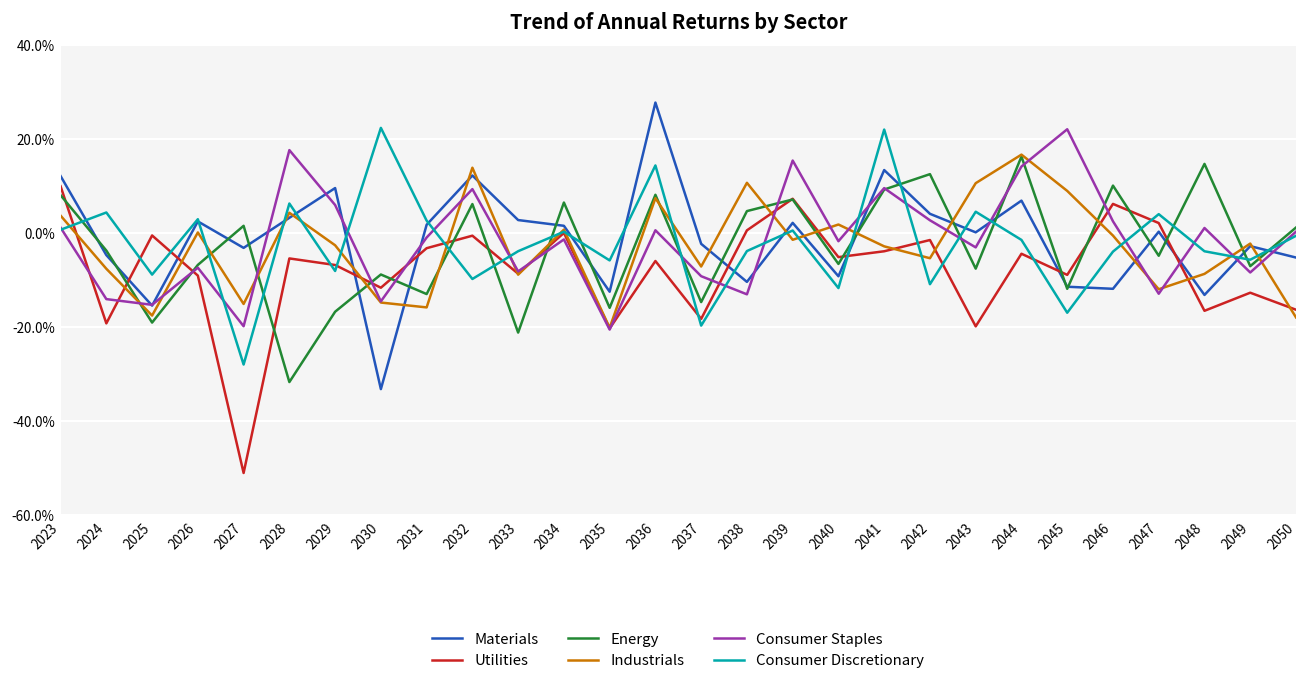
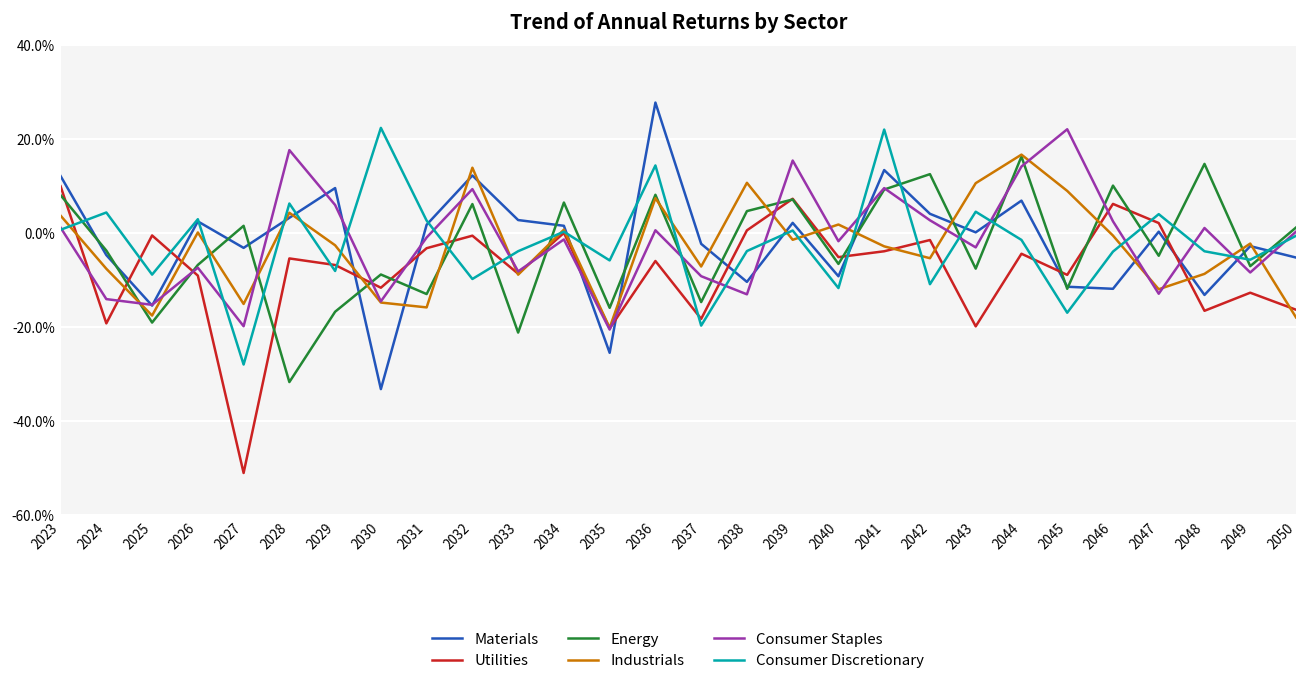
  {
    "Materials": {
      "2023": "12%",
      "2024": "-5%",
      "2027": "-3%",
      "2028": "3%",
      "2029": "10%",
      "2030": "-33%",
      "2031": "2%",
      "2032": "12%",
      "2033": "3%",
      "2034": "2%",
-     "2035": "-12%",
+     "2035": "-25%",
      "2036": "28%",
      "2037": "-2%",
      "2038": "-10%",
      "2039": "2%",
      "2040": "-9%",
      "2041": "13%",
      "2042": "4%",
      "2043": "0%",
      "2044": "7%",
      "2046": "-12%",
      "2047": "0%",
      "2048": "-13%",
      "2050": "-5%"
    },
    "Utilities": {
      "2023": "10%",
      "2024": "-19%",
      "2025": "-1%",
      "2026": "-9%",
      "2027": "-51%",
      "2028": "-5%",
      "2029": "-7%",
      "2030": "-12%",
      "2031": "-3%",
      "2032": "-1%",
      "2036": "-6%",
      "2037": "-18%",
      "2038": "1%",
      "2040": "-5%",
      "2041": "-4%",
      "2042": "-1%",
      "2043": "-20%",
      "2044": "-4%",
      "2045": "-9%",
      "2046": "6%",
      "2047": "2%",
      "2048": "-17%",
      "2049": "-13%",
      "2050": "-16%"
    },
    "Energy": {
      "2023": "8%",
      "2024": "-4%",
      "2025": "-19%",
      "2027": "2%",
      "2028": "-32%",
      "2029": "-17%",
      "2030": "-9%",
      "2031": "-13%",
      "2032": "6%",
      "2033": "-21%",
      "2034": "6%",
      "2035": "-16%",
      "2036": "8%",
      "2037": "-15%",
      "2038": "5%",
      "2040": "-7%",
      "2042": "13%",
      "2043": "-8%",
      "2046": "10%",
      "2047": "-5%",
      "2048": "15%",
      "2049": "-7%",
      "2050": "1%"
    },
    "Industrials": {
      "2023": "4%",
      "2024": "-8%",
      "2025": "-18%",
      "2026": "0%",
      "2027": "-15%",
      "2028": "4%",
      "2029": "-3%",
      "2031": "-16%",
      "2032": "14%",
      "2036": "7%",
      "2037": "-7%",
      "2038": "11%",
      "2039": "-1%",
      "2040": "2%",
      "2041": "-3%",
      "2042": "-5%",
      "2043": "11%",
      "2045": "9%",
      "2046": "-1%",
      "2047": "-12%",
      "2048": "-9%",
      "2050": "-18%"
    },
    "Consumer Staples": {
      "2024": "-14%",
      "2027": "-20%",
      "2028": "18%",
      "2029": "6%",
      "2031": "-1%",
      "2032": "9%",
      "2034": "-1%",
      "2036": "1%",
      "2037": "-9%",
      "2038": "-13%",
      "2039": "15%",
      "2040": "-2%",
      "2042": "3%",
      "2043": "-3%",
      "2044": "14%",
      "2045": "22%",
      "2046": "3%",
      "2047": "-13%",
      "2048": "1%",
      "2049": "-8%",
      "2050": "0%"
    },
    "Consumer Discretionary": {
      "2024": "4%",
      "2025": "-9%",
      "2027": "-28%",
      "2028": "6%",
      "2029": "-8%",
      "2030": "22%",
      "2031": "3%",
      "2032": "-10%",
      "2033": "-4%",
      "2035": "-6%",
      "2036": "14%",
      "2037": "-20%",
      "2038": "-4%",
      "2039": "1%",
      "2040": "-12%",
      "2041": "22%",
      "2042": "-11%",
      "2043": "5%",
      "2044": "-1%",
      "2045": "-17%",
      "2046": "-4%",
      "2047": "4%",
      "2048": "-4%",
      "2049": "-6%",
      "2050": "-1%"
    }
  }
